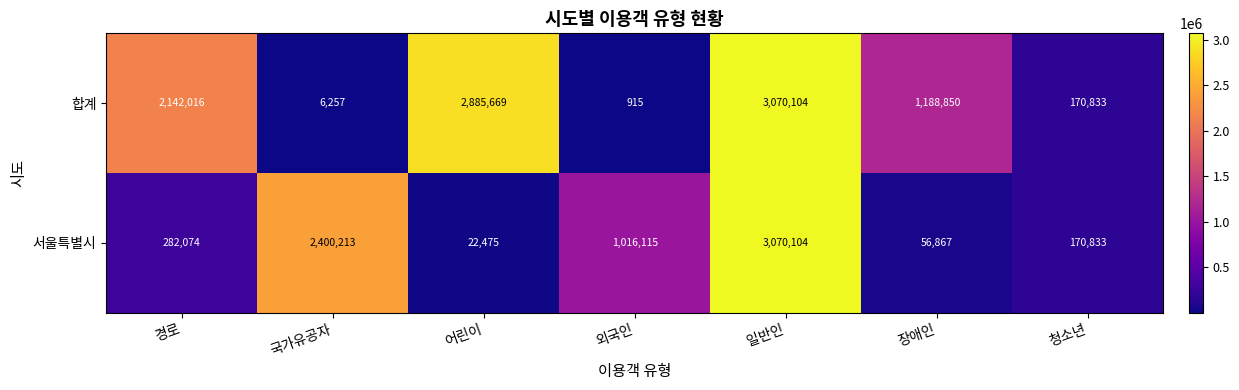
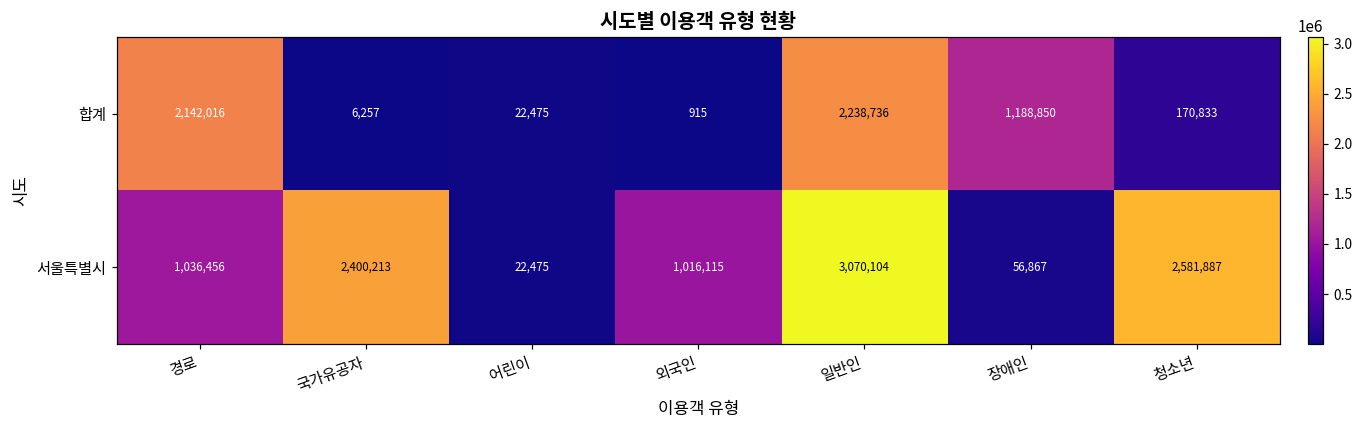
  {
    "합계": {
      "경로": "2,142,016",
      "국가유공자": "6,257",
-     "어린이": "2,885,669",
+     "어린이": "22,475",
      "외국인": "915",
-     "일반인": "3,070,104",
+     "일반인": "2,238,736",
      "장애인": "1,188,850",
      "청소년": "170,833"
    },
    "서울특별시": {
-     "경로": "282,074",
+     "경로": "1,036,456",
      "국가유공자": "2,400,213",
      "어린이": "22,475",
      "외국인": "1,016,115",
      "일반인": "3,070,104",
      "장애인": "56,867",
-     "청소년": "170,833"
+     "청소년": "2,581,887"
    }
  }
